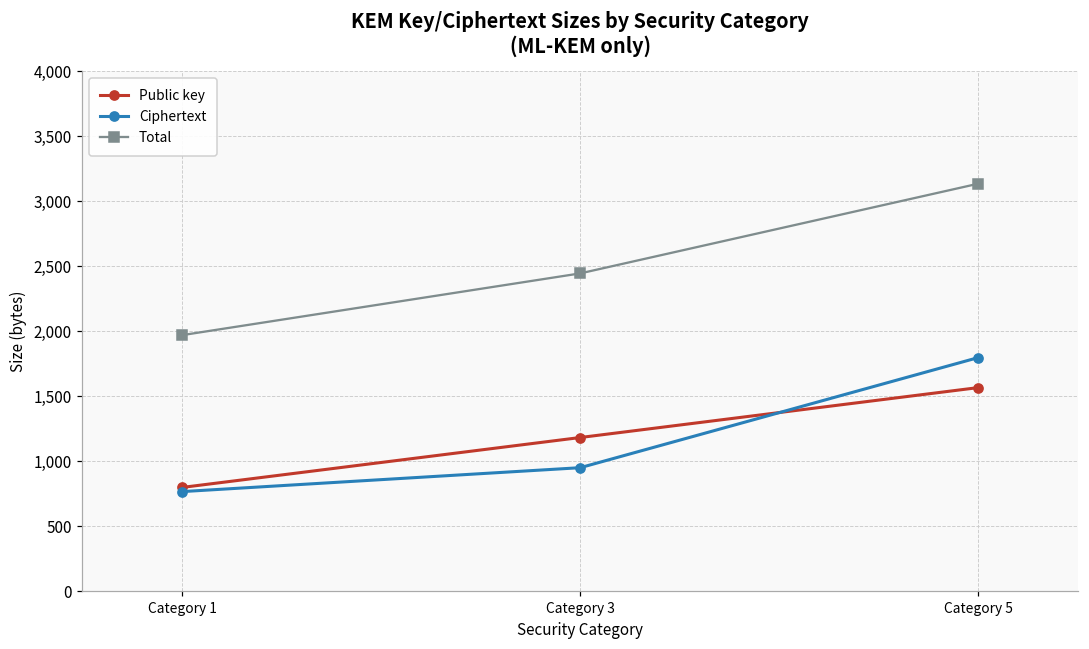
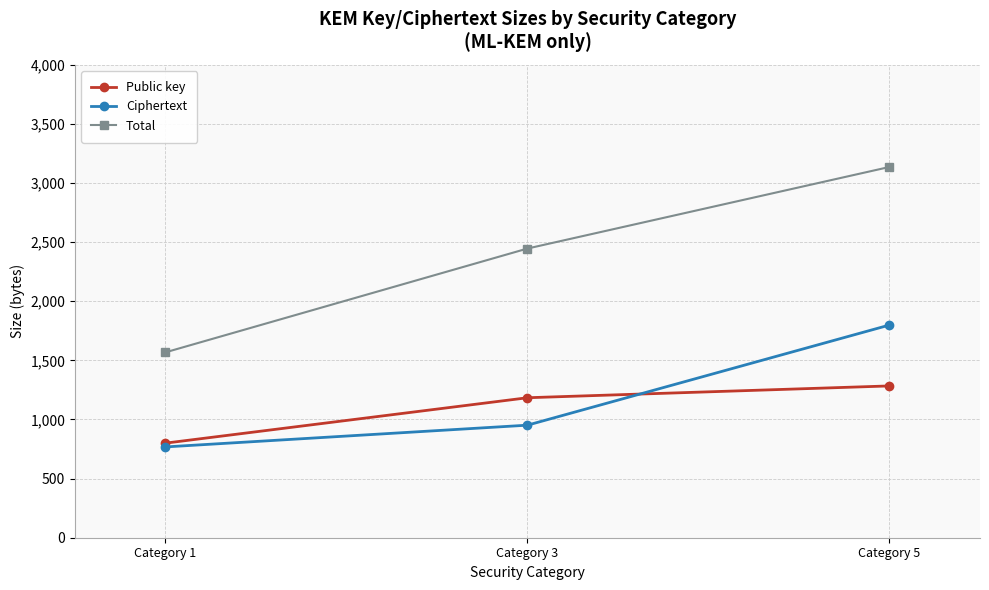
  {
    "Public key": {
      "Category 1": "800",
      "Category 3": "1,180",
-     "Category 5": "1,570"
+     "Category 5": "1,280"
    },
    "Ciphertext": {
      "Category 1": "770",
      "Category 3": "950",
      "Category 5": "1,800"
    },
    "Total": {
-     "Category 1": "1,970",
+     "Category 1": "1,570",
      "Category 3": "2,450",
      "Category 5": "3,140"
    }
  }
